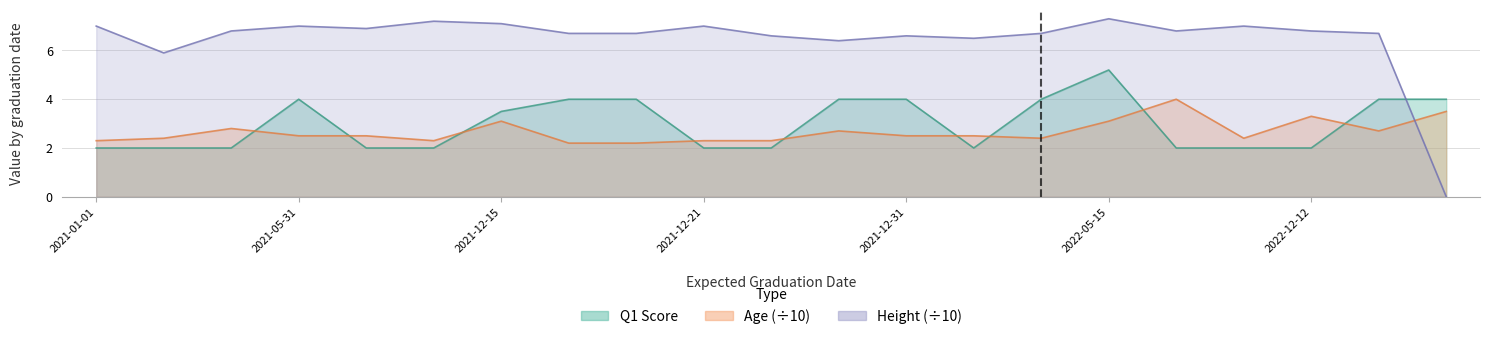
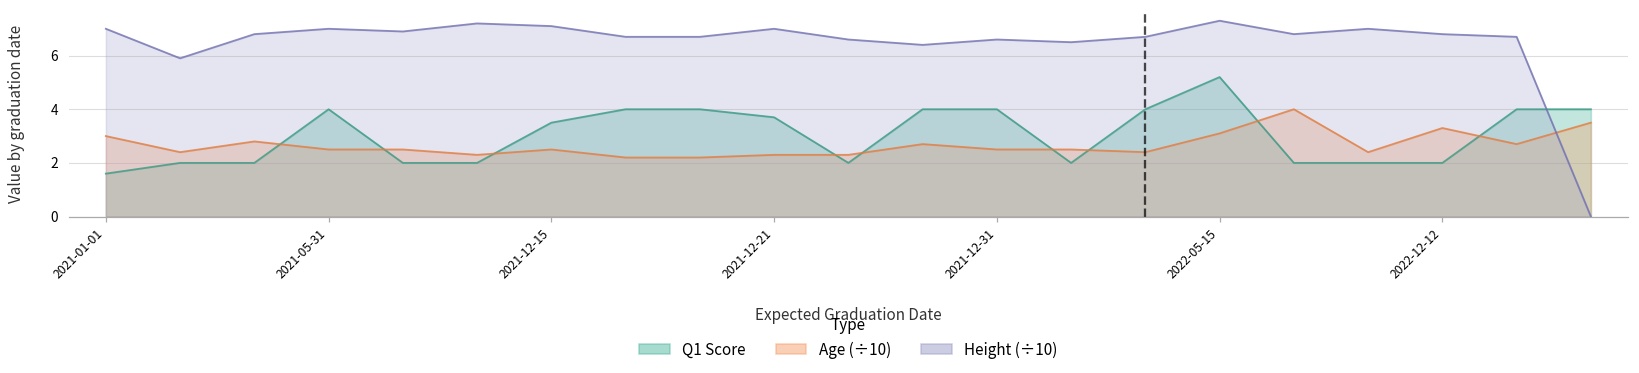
  {
    "Q1 Score": {
-     "2021-01-01": 2.0,
+     "2021-01-01": 1.6,
      "2021-05-31": 4.0,
      "2021-12-15": 3.5,
-     "2021-12-21": 2.0,
+     "2021-12-21": 3.7,
      "2021-12-31": 4.0,
      "2022-05-15": 5.2,
      "2022-12-12": 2.0
    },
    "Age (÷10)": {
-     "2021-01-01": 2.3,
+     "2021-01-01": 3.0,
      "2021-05-31": 2.5,
-     "2021-12-15": 3.1,
+     "2021-12-15": 2.5,
      "2021-12-21": 2.3,
      "2021-12-31": 2.5,
      "2022-05-15": 3.1,
      "2022-12-12": 3.3
    },
    "Height (÷10)": {
      "2021-01-01": 7.0,
      "2021-05-31": 7.0,
      "2021-12-15": 7.1,
      "2021-12-21": 7.0,
      "2021-12-31": 6.6,
      "2022-05-15": 7.3,
      "2022-12-12": 6.8
    }
  }
